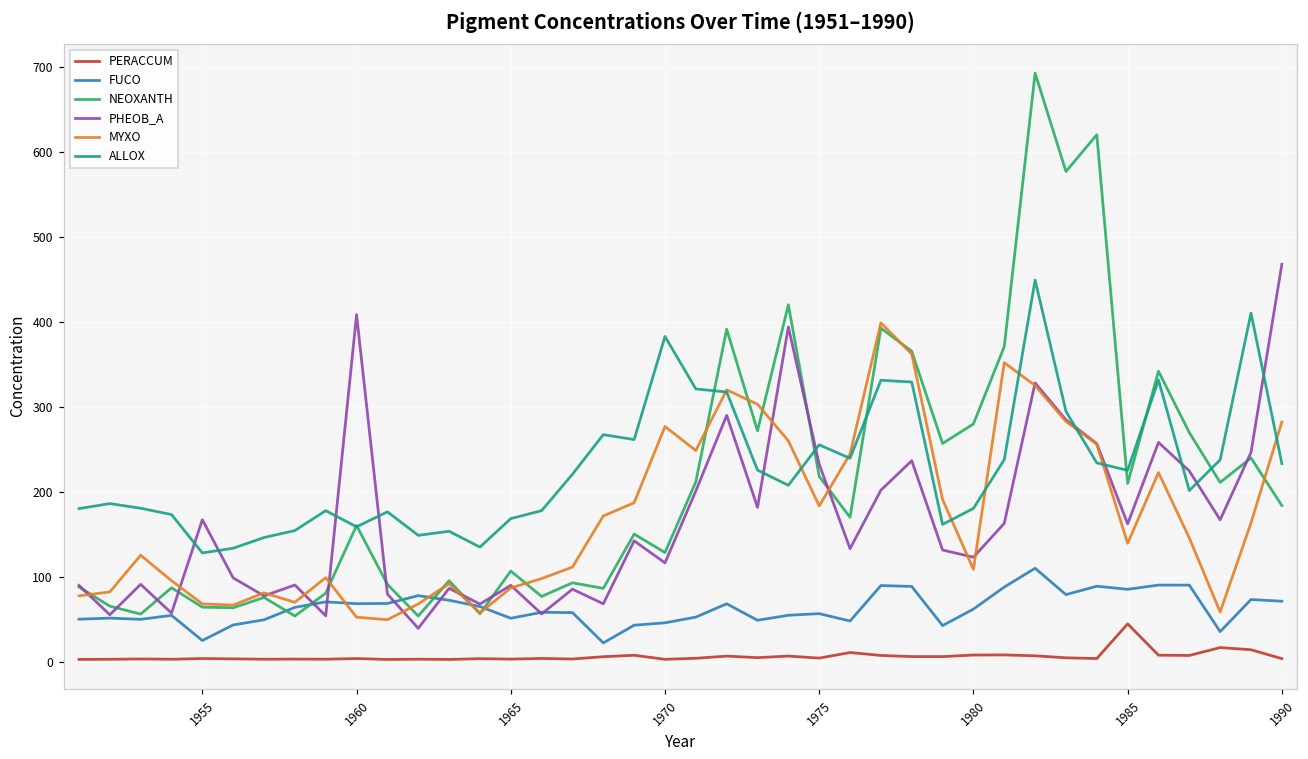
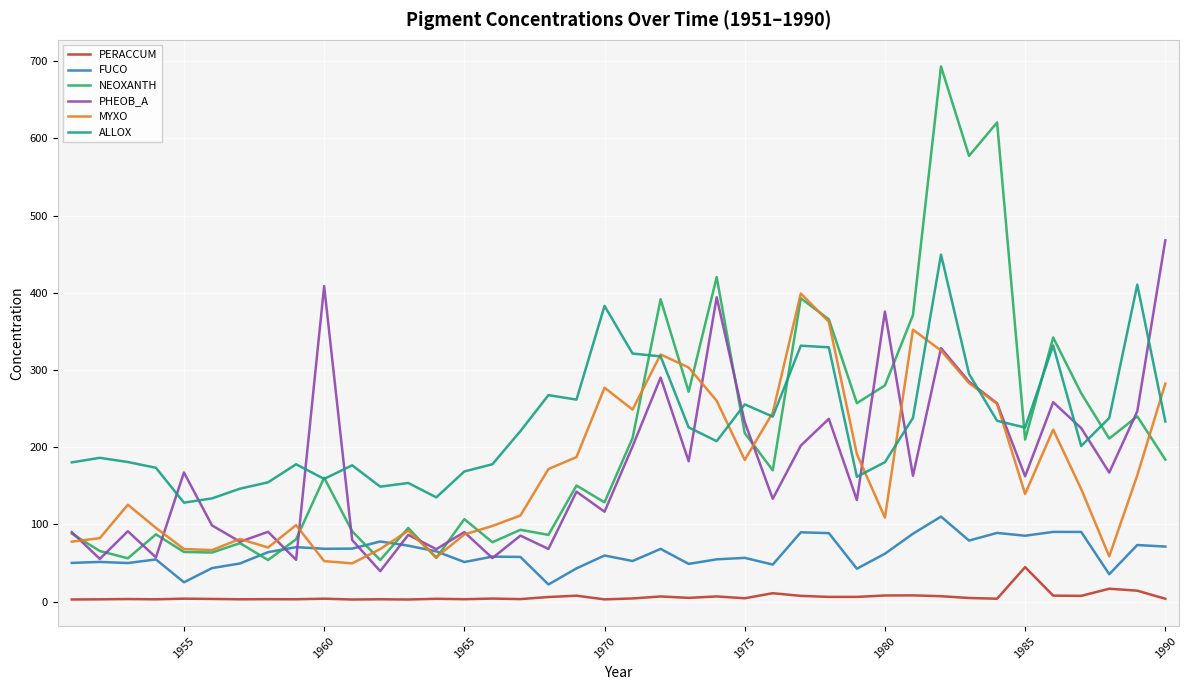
  {
    "PERACCUM": {
      "1955": 0,
      "1960": 0,
      "1965": 0,
      "1970": 0,
      "1975": 0,
      "1980": 10,
      "1985": 40,
      "1990": 0
    },
    "FUCO": {
      "1955": 20,
      "1960": 70,
      "1965": 50,
-     "1970": 50,
+     "1970": 60,
      "1975": 60,
      "1980": 60,
      "1985": 90,
      "1990": 70
    },
    "PHEOB_A": {
      "1955": 170,
      "1960": 410,
      "1970": 120,
      "1975": 230,
-     "1980": 120,
+     "1980": 380,
      "1985": 160,
      "1990": 470
    },
    "MYXO": {
      "1955": 70,
      "1960": 50,
      "1970": 280,
      "1975": 180,
      "1980": 110,
      "1985": 140,
      "1990": 280
    }
  }
